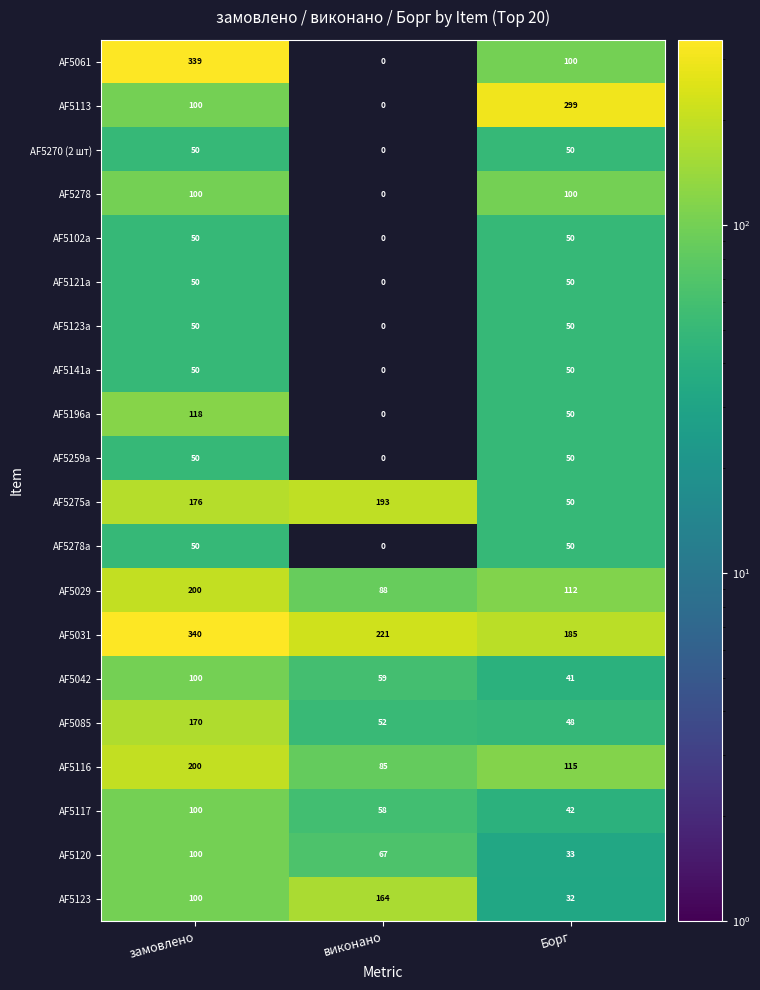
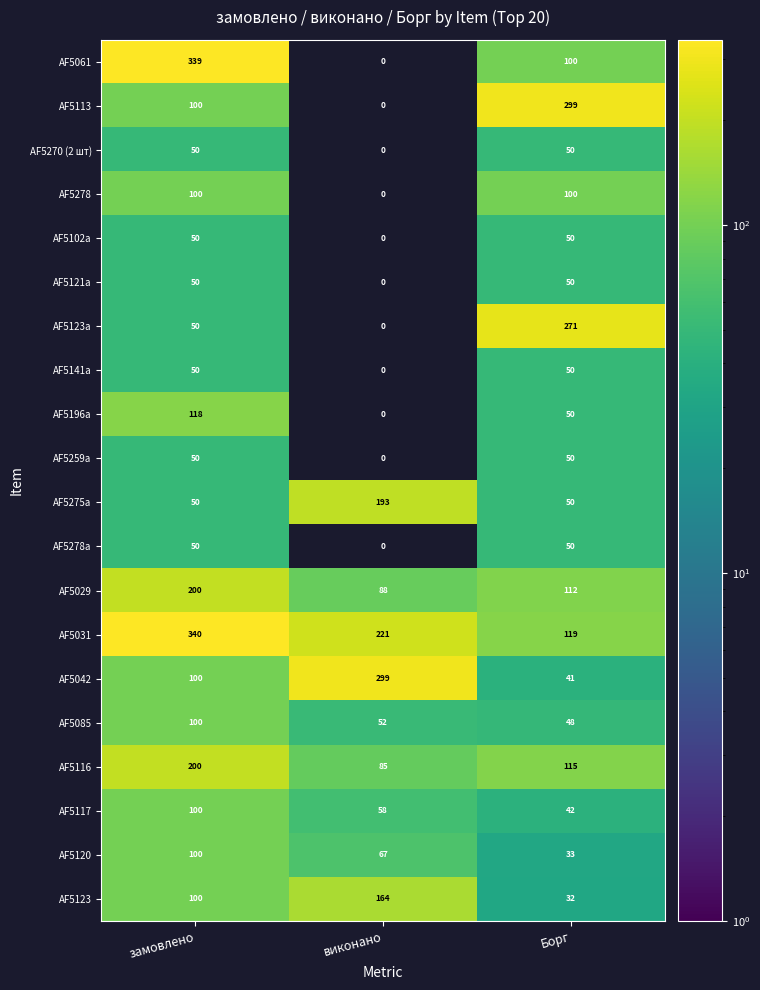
  {
    "AF5061": {
      "замовлено": 339,
      "виконано": 0,
      "Борг": 100
    },
    "AF5113": {
      "замовлено": 100,
      "виконано": 0,
      "Борг": 299
    },
    "AF5270 (2 шт)": {
      "замовлено": 50,
      "виконано": 0,
      "Борг": 50
    },
    "AF5278": {
      "замовлено": 100,
      "виконано": 0,
      "Борг": 100
    },
    "AF5102a": {
      "замовлено": 50,
      "виконано": 0,
      "Борг": 50
    },
    "AF5121a": {
      "замовлено": 50,
      "виконано": 0,
      "Борг": 50
    },
    "AF5123a": {
      "замовлено": 50,
      "виконано": 0,
-     "Борг": 50
+     "Борг": 271
    },
    "AF5141a": {
      "замовлено": 50,
      "виконано": 0,
      "Борг": 50
    },
    "AF5196a": {
      "замовлено": 118,
      "виконано": 0,
      "Борг": 50
    },
    "AF5259a": {
      "замовлено": 50,
      "виконано": 0,
      "Борг": 50
    },
    "AF5275a": {
-     "замовлено": 176,
+     "замовлено": 50,
      "виконано": 193,
      "Борг": 50
    },
    "AF5278a": {
      "замовлено": 50,
      "виконано": 0,
      "Борг": 50
    },
    "AF5029": {
      "замовлено": 200,
      "виконано": 88,
      "Борг": 112
    },
    "AF5031": {
      "замовлено": 340,
      "виконано": 221,
-     "Борг": 185
+     "Борг": 119
    },
    "AF5042": {
      "замовлено": 100,
-     "виконано": 59,
+     "виконано": 299,
      "Борг": 41
    },
    "AF5085": {
-     "замовлено": 170,
+     "замовлено": 100,
      "виконано": 52,
      "Борг": 48
    },
    "AF5116": {
      "замовлено": 200,
      "виконано": 85,
      "Борг": 115
    },
    "AF5117": {
      "замовлено": 100,
      "виконано": 58,
      "Борг": 42
    },
    "AF5120": {
      "замовлено": 100,
      "виконано": 67,
      "Борг": 33
    },
    "AF5123": {
      "замовлено": 100,
      "виконано": 164,
      "Борг": 32
    }
  }
